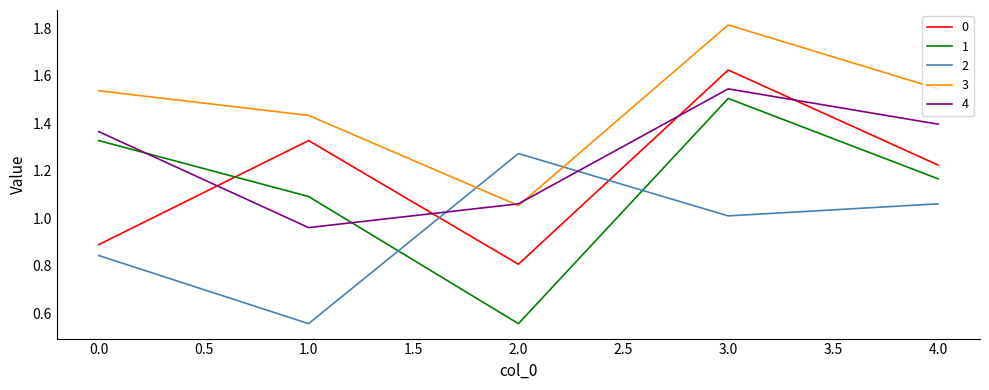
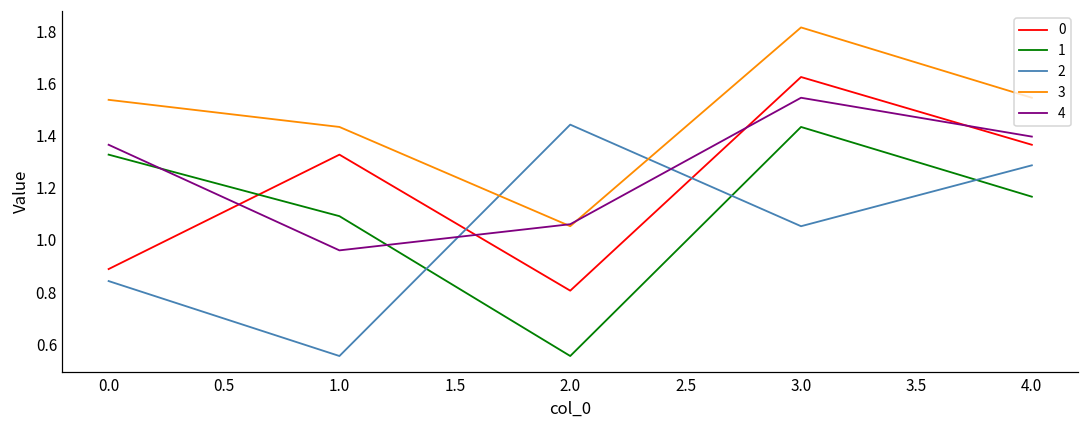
  {
    "0": {
      "0.0": 0.89,
      "1.0": 1.33,
      "2.0": 0.81,
      "3.0": 1.62,
-     "4.0": 1.22
+     "4.0": 1.36
    },
    "1": {
      "0.0": 1.33,
      "1.0": 1.09,
      "2.0": 0.56,
-     "3.0": 1.50,
+     "3.0": 1.43,
      "4.0": 1.17
    },
    "2": {
      "0.0": 0.84,
      "1.0": 0.56,
-     "2.0": 1.27,
-     "3.0": 1.01,
-     "4.0": 1.06
+     "2.0": 1.44,
+     "3.0": 1.05,
+     "4.0": 1.29
    },
    "3": {
      "0.0": 1.54,
      "1.0": 1.43,
      "3.0": 1.81
    },
    "4": {
      "0.0": 1.36,
      "1.0": 0.96,
      "3.0": 1.54,
      "4.0": 1.40
    }
  }
